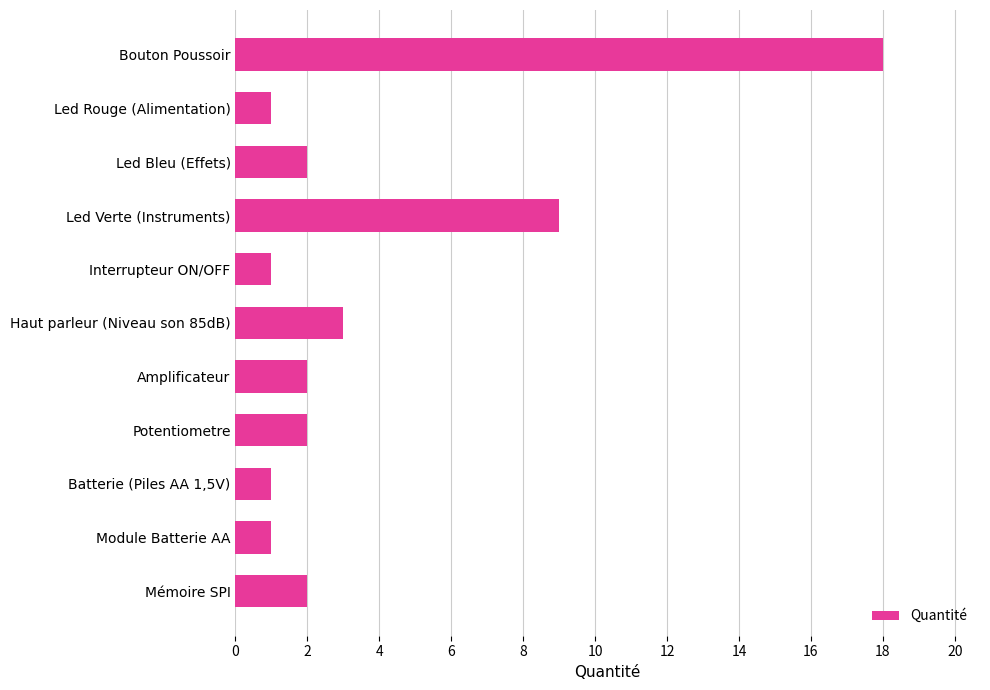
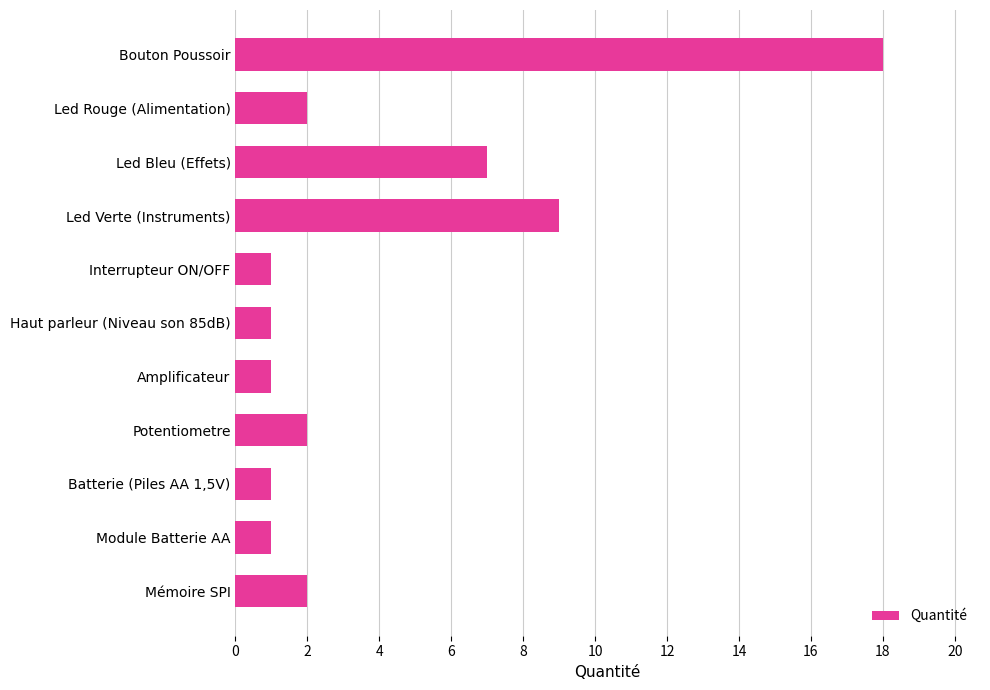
  {
    "Bouton Poussoir": 18,
-   "Led Rouge (Alimentation)": 1,
-   "Led Bleu (Effets)": 2,
+   "Led Rouge (Alimentation)": 2,
+   "Led Bleu (Effets)": 7,
    "Led Verte (Instruments)": 9,
    "Interrupteur ON/OFF": 1,
-   "Haut parleur (Niveau son 85dB)": 3,
-   "Amplificateur": 2,
+   "Haut parleur (Niveau son 85dB)": 1,
+   "Amplificateur": 1,
    "Potentiometre": 2,
    "Batterie (Piles AA 1,5V)": 1,
    "Module Batterie AA": 1,
    "Mémoire SPI": 2
  }
